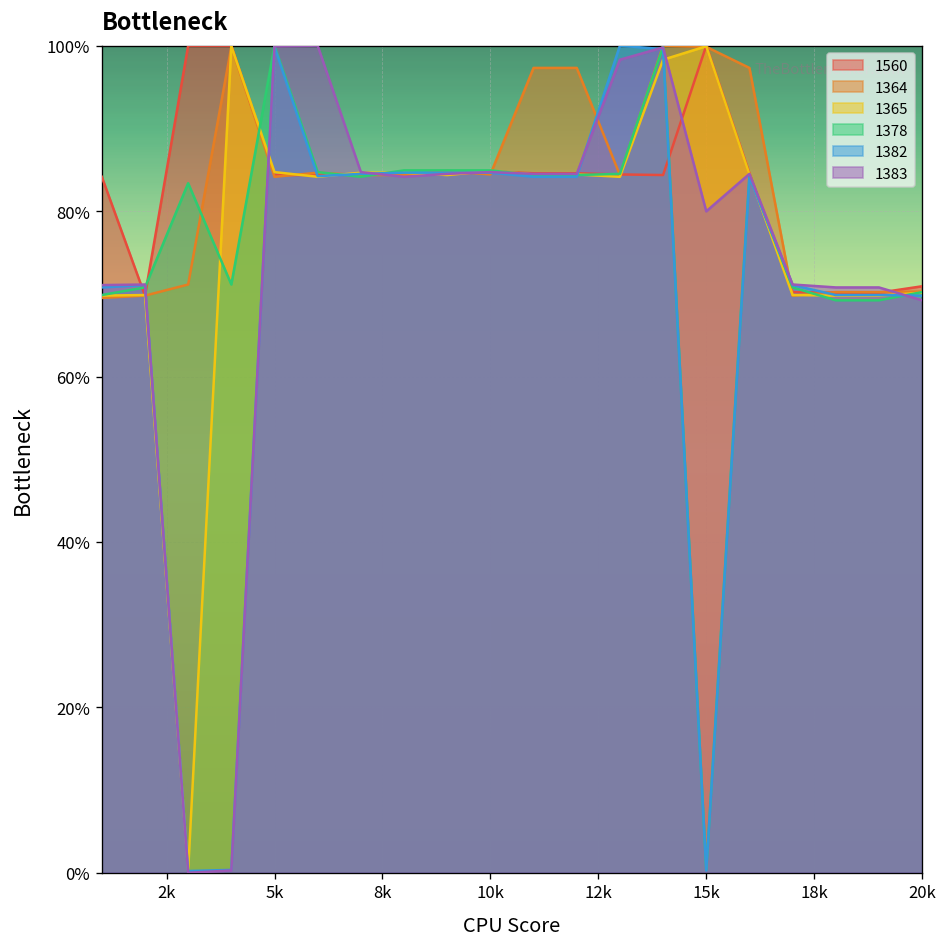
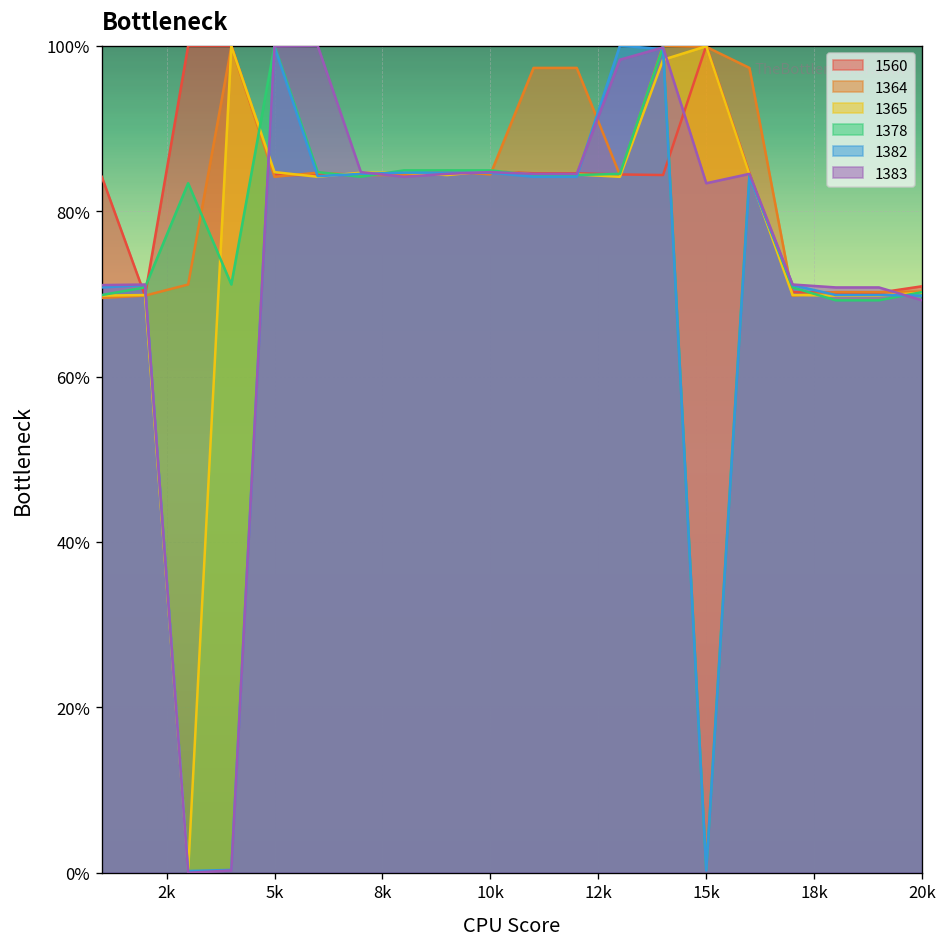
  {
    "1383": {
-     "15k": "80%",
+     "15k": "83%",
      "20k": "69%"
    }
  }
